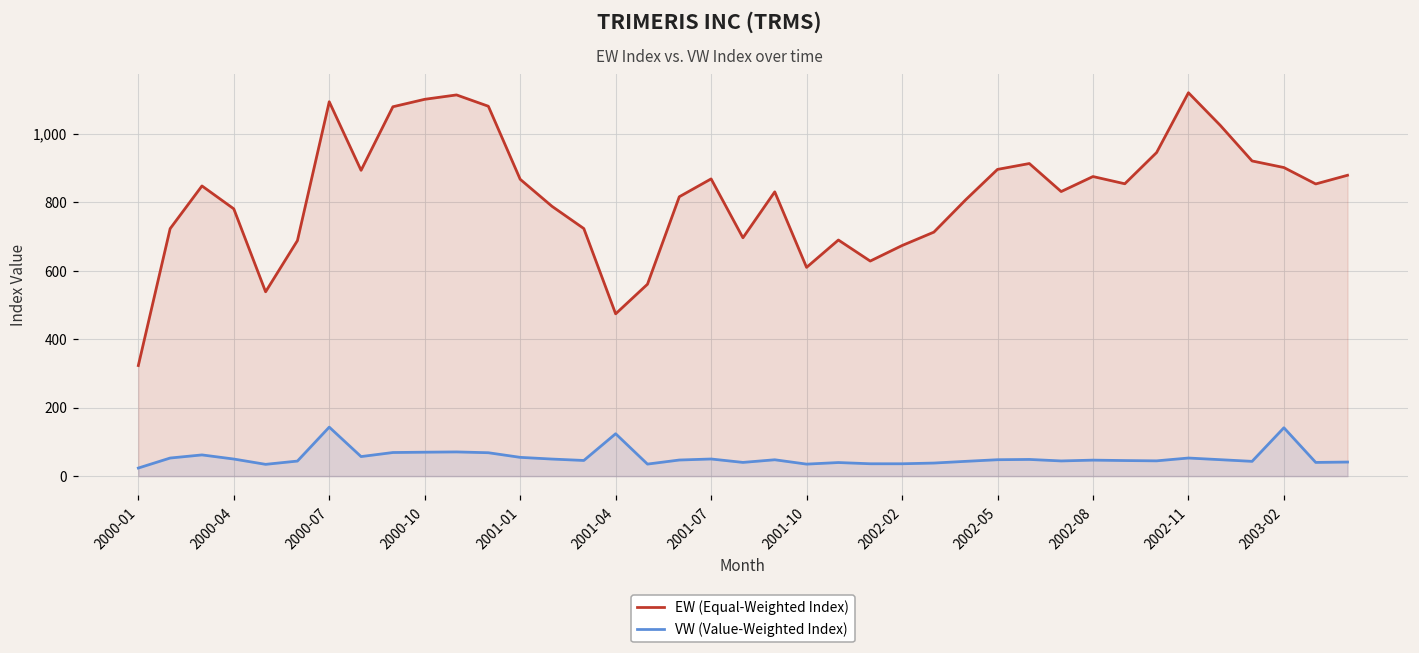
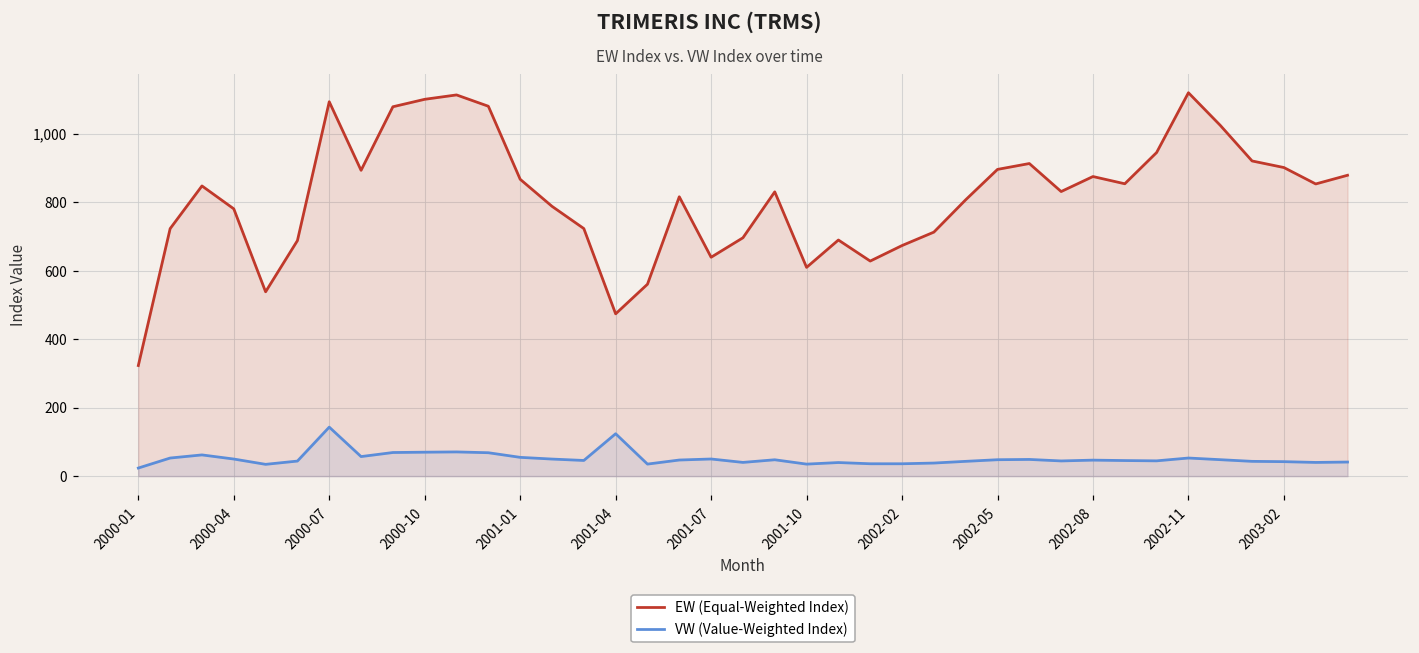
  {
    "EW (Equal-Weighted Index)": {
      "2000-01": "320",
      "2000-04": "780",
      "2000-07": "1,090",
      "2000-10": "1,100",
      "2001-01": "870",
      "2001-04": "470",
-     "2001-07": "870",
+     "2001-07": "640",
      "2001-10": "610",
      "2002-02": "670",
      "2002-05": "900",
      "2002-08": "880",
      "2002-11": "1,120",
      "2003-02": "900"
    },
    "VW (Value-Weighted Index)": {
      "2000-01": "20",
      "2000-04": "50",
      "2000-07": "140",
      "2000-10": "70",
      "2001-01": "50",
      "2001-04": "120",
      "2001-07": "50",
      "2001-10": "40",
      "2002-02": "40",
      "2002-05": "50",
      "2002-08": "50",
      "2002-11": "50",
-     "2003-02": "140"
+     "2003-02": "40"
    }
  }
